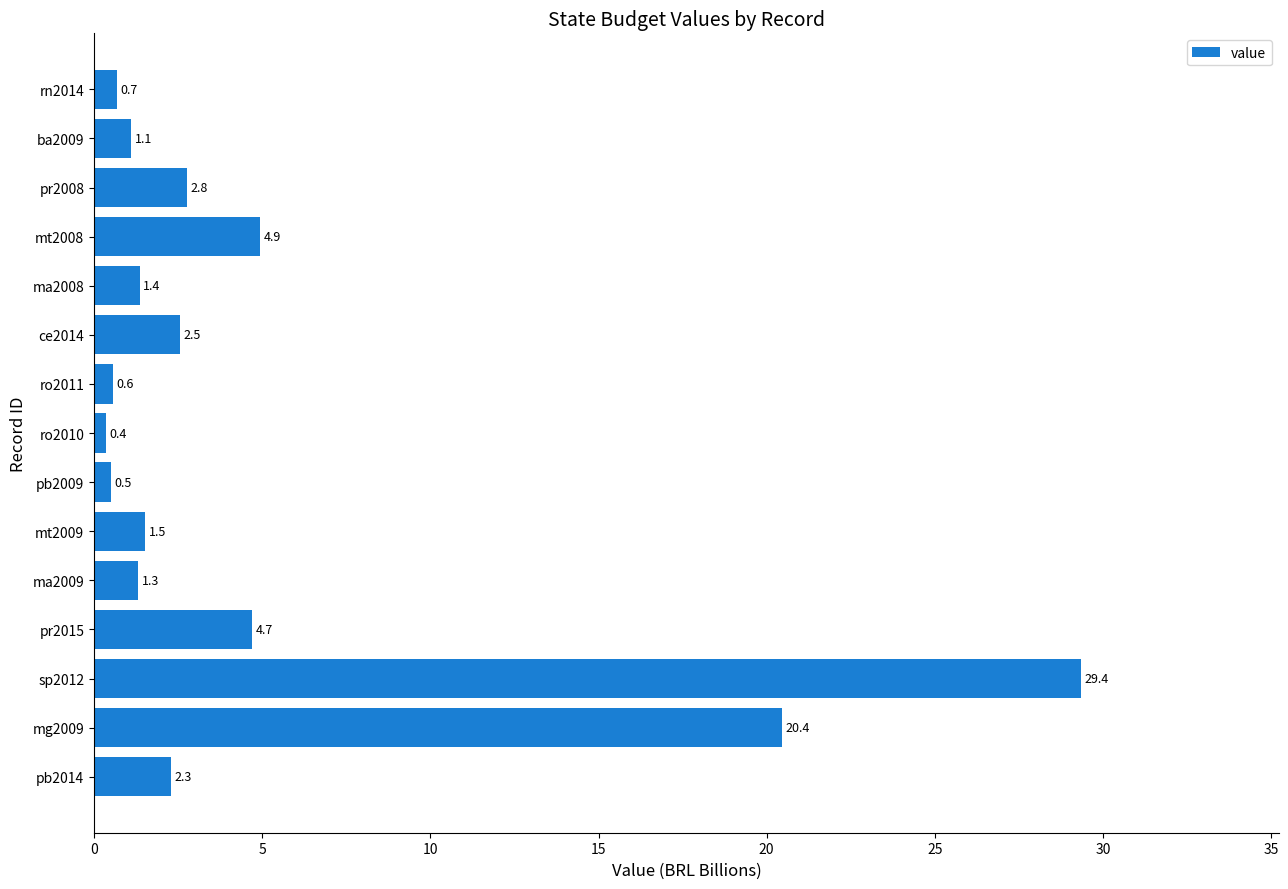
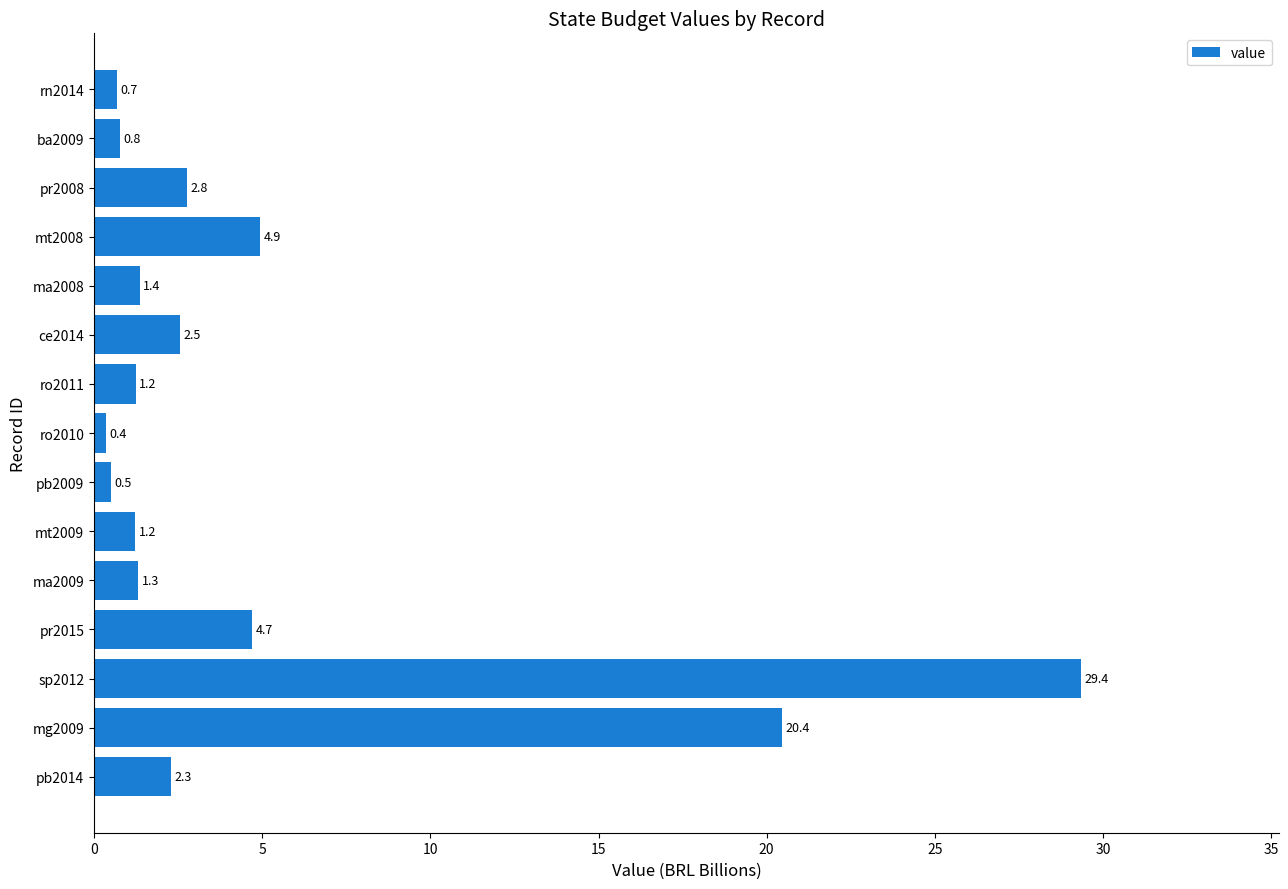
  {
    "rn2014": 0.7,
-   "ba2009": 1.1,
+   "ba2009": 0.8,
    "pr2008": 2.8,
    "mt2008": 4.9,
    "ma2008": 1.4,
    "ce2014": 2.5,
-   "ro2011": 0.6,
+   "ro2011": 1.2,
    "ro2010": 0.4,
    "pb2009": 0.5,
-   "mt2009": 1.5,
+   "mt2009": 1.2,
    "ma2009": 1.3,
    "pr2015": 4.7,
    "sp2012": 29.4,
    "mg2009": 20.4,
    "pb2014": 2.3
  }
